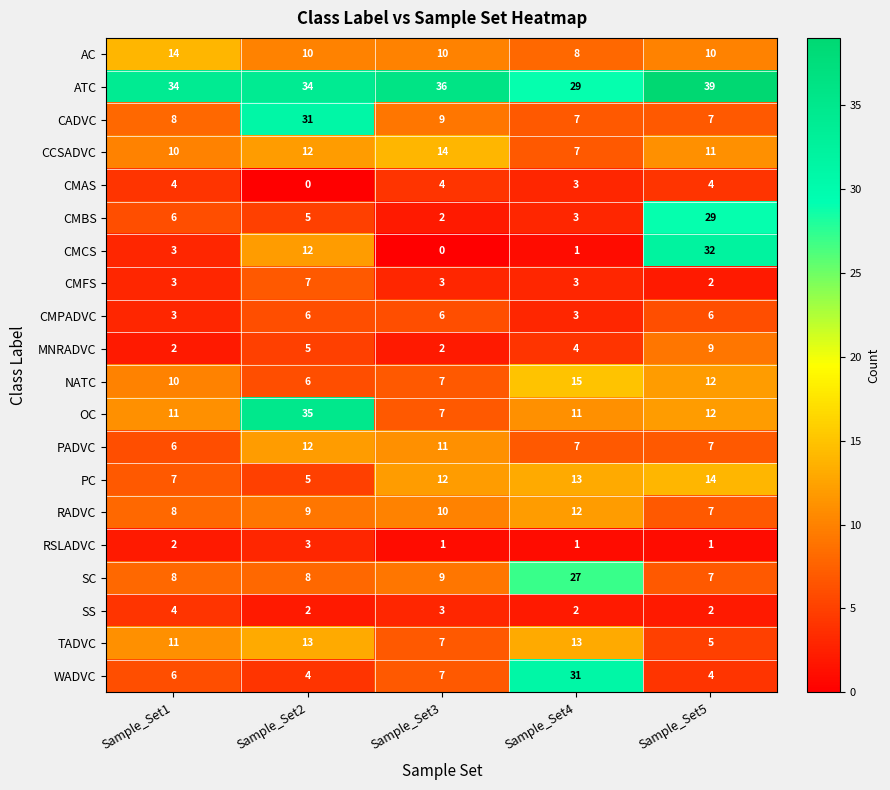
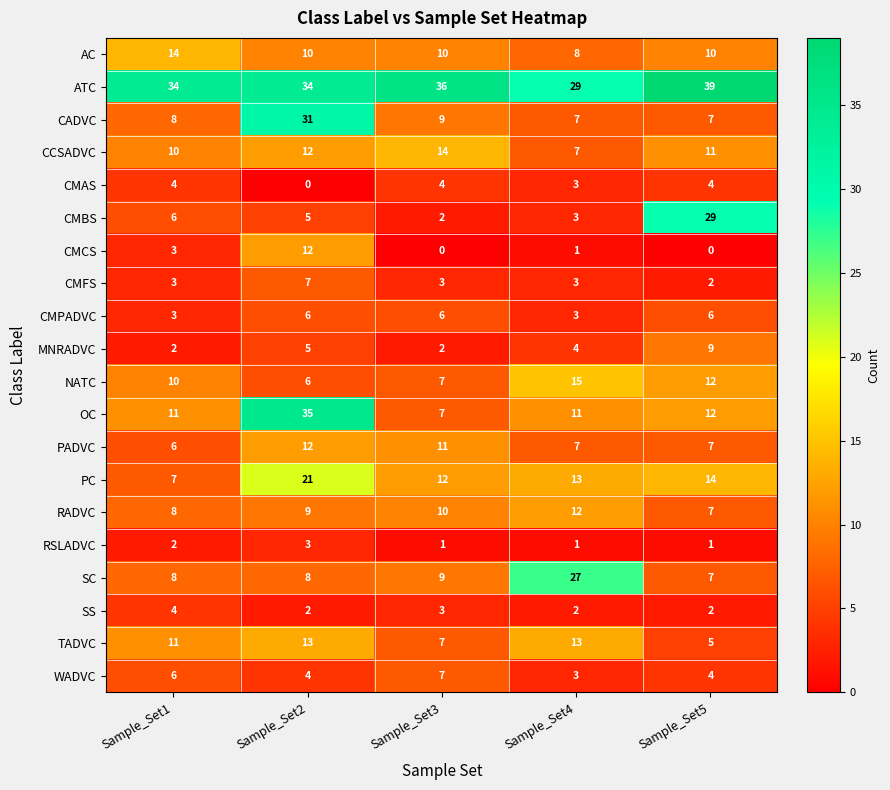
  {
    "AC": {
      "Sample_Set1": 14,
      "Sample_Set2": 10,
      "Sample_Set3": 10,
      "Sample_Set4": 8,
      "Sample_Set5": 10
    },
    "ATC": {
      "Sample_Set1": 34,
      "Sample_Set2": 34,
      "Sample_Set3": 36,
      "Sample_Set4": 29,
      "Sample_Set5": 39
    },
    "CADVC": {
      "Sample_Set1": 8,
      "Sample_Set2": 31,
      "Sample_Set3": 9,
      "Sample_Set4": 7,
      "Sample_Set5": 7
    },
    "CCSADVC": {
      "Sample_Set1": 10,
      "Sample_Set2": 12,
      "Sample_Set3": 14,
      "Sample_Set4": 7,
      "Sample_Set5": 11
    },
    "CMAS": {
      "Sample_Set1": 4,
      "Sample_Set2": 0,
      "Sample_Set3": 4,
      "Sample_Set4": 3,
      "Sample_Set5": 4
    },
    "CMBS": {
      "Sample_Set1": 6,
      "Sample_Set2": 5,
      "Sample_Set3": 2,
      "Sample_Set4": 3,
      "Sample_Set5": 29
    },
    "CMCS": {
      "Sample_Set1": 3,
      "Sample_Set2": 12,
      "Sample_Set3": 0,
      "Sample_Set4": 1,
-     "Sample_Set5": 32
+     "Sample_Set5": 0
    },
    "CMFS": {
      "Sample_Set1": 3,
      "Sample_Set2": 7,
      "Sample_Set3": 3,
      "Sample_Set4": 3,
      "Sample_Set5": 2
    },
    "CMPADVC": {
      "Sample_Set1": 3,
      "Sample_Set2": 6,
      "Sample_Set3": 6,
      "Sample_Set4": 3,
      "Sample_Set5": 6
    },
    "MNRADVC": {
      "Sample_Set1": 2,
      "Sample_Set2": 5,
      "Sample_Set3": 2,
      "Sample_Set4": 4,
      "Sample_Set5": 9
    },
    "NATC": {
      "Sample_Set1": 10,
      "Sample_Set2": 6,
      "Sample_Set3": 7,
      "Sample_Set4": 15,
      "Sample_Set5": 12
    },
    "OC": {
      "Sample_Set1": 11,
      "Sample_Set2": 35,
      "Sample_Set3": 7,
      "Sample_Set4": 11,
      "Sample_Set5": 12
    },
    "PADVC": {
      "Sample_Set1": 6,
      "Sample_Set2": 12,
      "Sample_Set3": 11,
      "Sample_Set4": 7,
      "Sample_Set5": 7
    },
    "PC": {
      "Sample_Set1": 7,
-     "Sample_Set2": 5,
+     "Sample_Set2": 21,
      "Sample_Set3": 12,
      "Sample_Set4": 13,
      "Sample_Set5": 14
    },
    "RADVC": {
      "Sample_Set1": 8,
      "Sample_Set2": 9,
      "Sample_Set3": 10,
      "Sample_Set4": 12,
      "Sample_Set5": 7
    },
    "RSLADVC": {
      "Sample_Set1": 2,
      "Sample_Set2": 3,
      "Sample_Set3": 1,
      "Sample_Set4": 1,
      "Sample_Set5": 1
    },
    "SC": {
      "Sample_Set1": 8,
      "Sample_Set2": 8,
      "Sample_Set3": 9,
      "Sample_Set4": 27,
      "Sample_Set5": 7
    },
    "SS": {
      "Sample_Set1": 4,
      "Sample_Set2": 2,
      "Sample_Set3": 3,
      "Sample_Set4": 2,
      "Sample_Set5": 2
    },
    "TADVC": {
      "Sample_Set1": 11,
      "Sample_Set2": 13,
      "Sample_Set3": 7,
      "Sample_Set4": 13,
      "Sample_Set5": 5
    },
    "WADVC": {
      "Sample_Set1": 6,
      "Sample_Set2": 4,
      "Sample_Set3": 7,
-     "Sample_Set4": 31,
+     "Sample_Set4": 3,
      "Sample_Set5": 4
    }
  }
